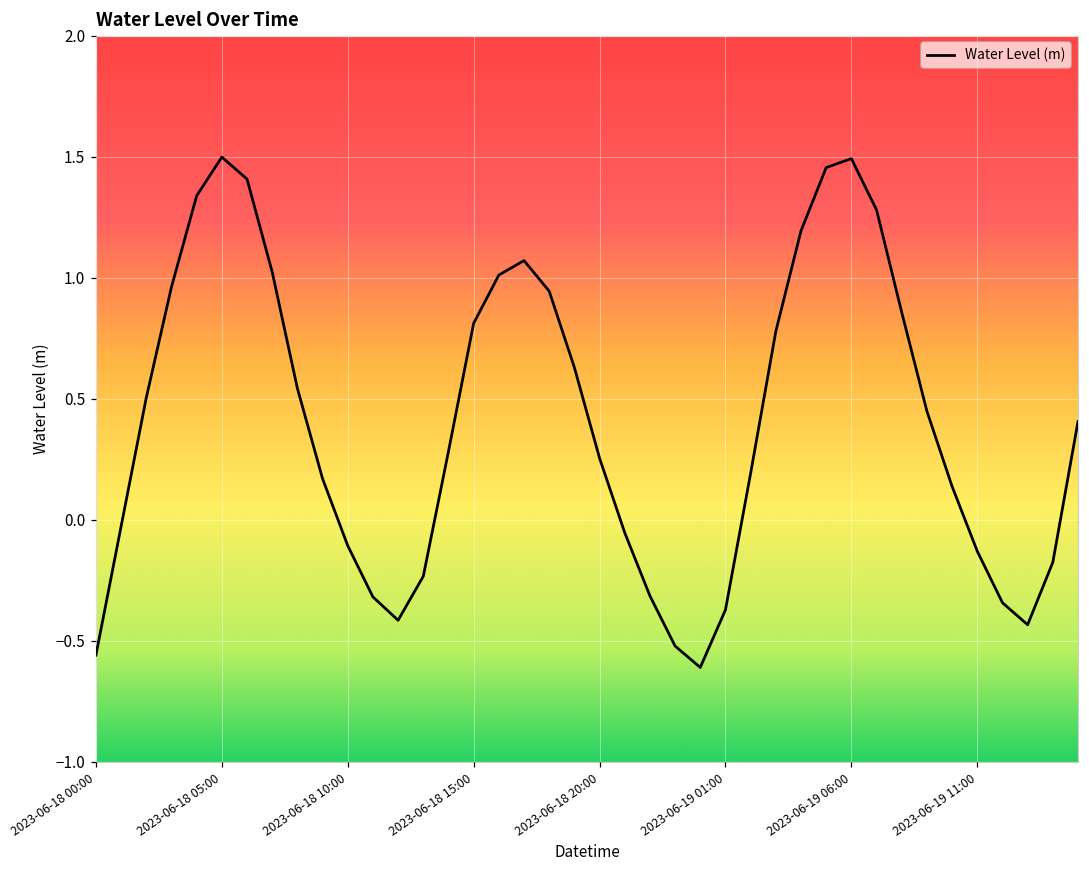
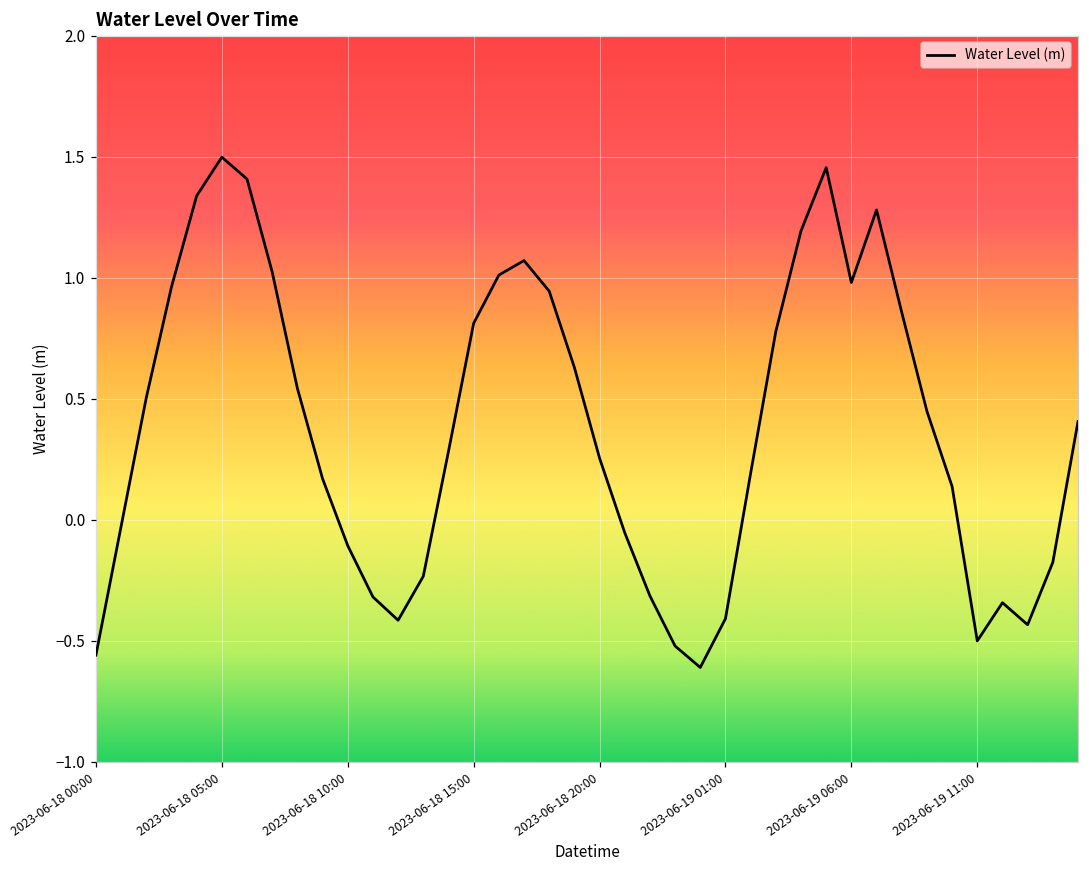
  {
    "2023-06-18 00:00": -0.56,
    "2023-06-18 05:00": 1.50,
    "2023-06-18 10:00": -0.11,
    "2023-06-18 15:00": 0.81,
    "2023-06-18 20:00": 0.25,
-   "2023-06-19 01:00": -0.37,
-   "2023-06-19 06:00": 1.49,
-   "2023-06-19 11:00": -0.13
+   "2023-06-19 01:00": -0.41,
+   "2023-06-19 06:00": 0.98,
+   "2023-06-19 11:00": -0.50
  }
